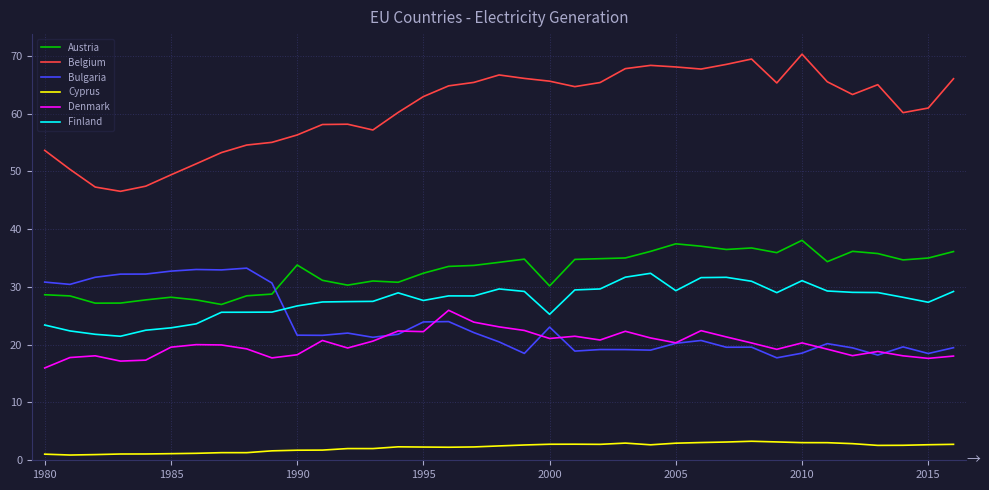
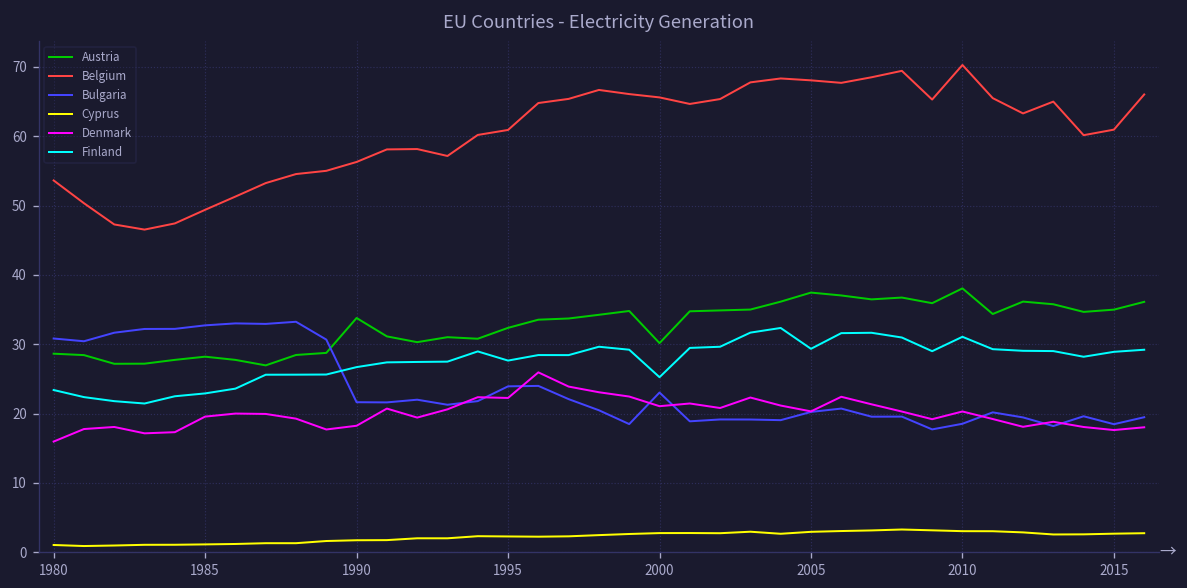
  {
    "Austria": {
      "1980": 29,
      "1985": 28,
      "1990": 34,
      "1995": 32,
      "2000": 30,
      "2005": 37,
      "2010": 38,
      "2015": 35
    },
    "Belgium": {
      "1980": 54,
      "1985": 49,
      "1990": 56,
-     "1995": 63,
+     "1995": 61,
      "2000": 66,
      "2005": 68,
      "2010": 70,
      "2015": 61
    },
    "Bulgaria": {
      "1980": 31,
      "1985": 33,
      "1990": 22,
      "1995": 24,
      "2000": 23,
      "2010": 19,
      "2015": 18
    },
    "Cyprus": {
      "1980": 1,
      "1985": 1,
      "1990": 2,
      "1995": 2,
      "2000": 3,
      "2005": 3,
      "2010": 3,
      "2015": 3
    },
    "Denmark": {
      "1980": 16,
      "1985": 20,
      "1990": 18,
      "1995": 22,
      "2000": 21,
      "2010": 20,
      "2015": 18
    },
    "Finland": {
      "1980": 23,
      "1985": 23,
      "1990": 27,
      "1995": 28,
      "2000": 25,
      "2005": 29,
      "2010": 31,
-     "2015": 27
+     "2015": 29
    }
  }
